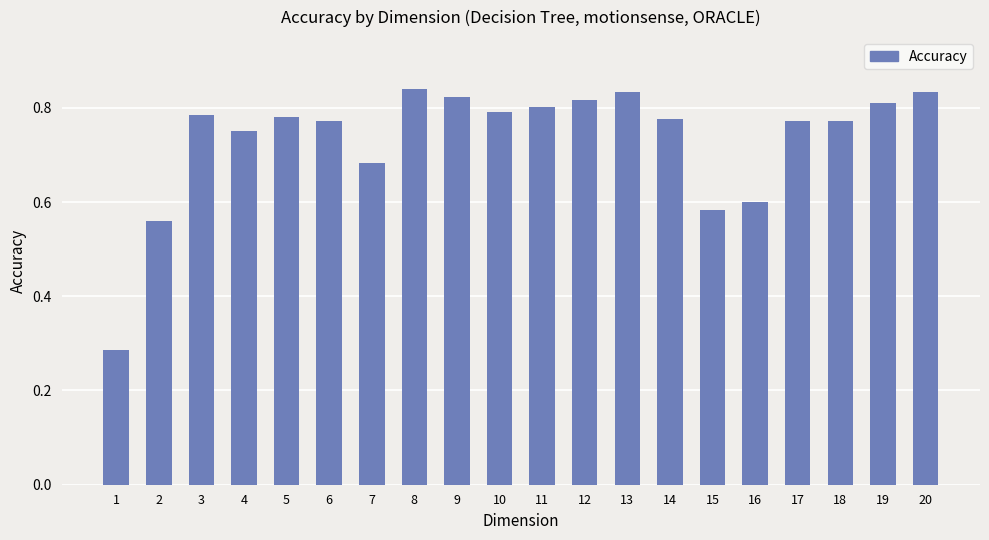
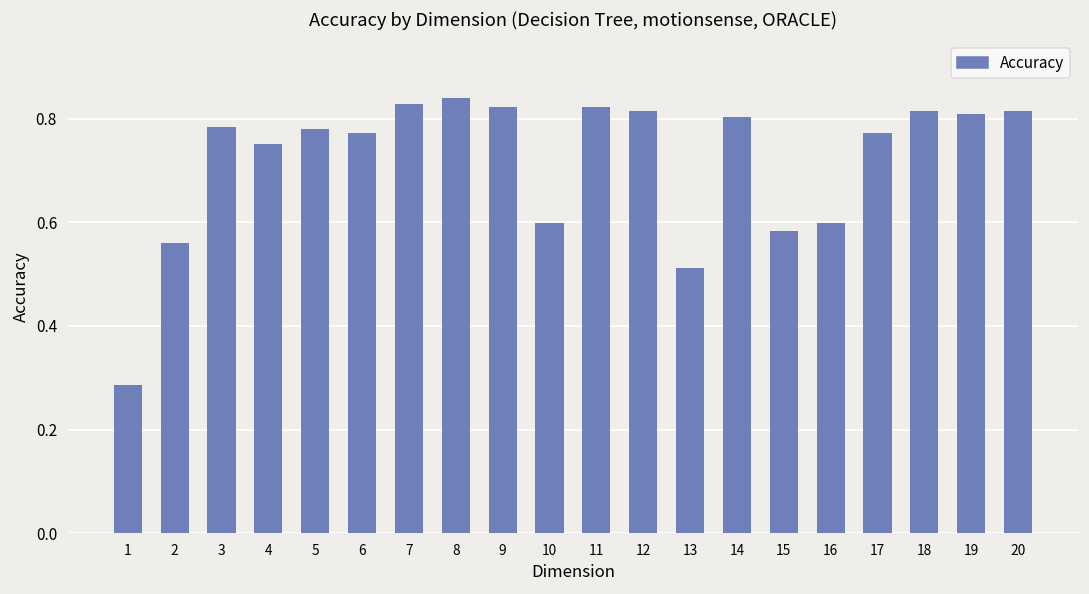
  {
    "1": 0.29,
    "2": 0.56,
    "3": 0.78,
    "4": 0.75,
    "5": 0.78,
    "6": 0.77,
-   "7": 0.68,
+   "7": 0.83,
    "8": 0.84,
    "9": 0.82,
-   "10": 0.79,
-   "11": 0.80,
+   "10": 0.60,
+   "11": 0.82,
    "12": 0.82,
-   "13": 0.83,
-   "14": 0.78,
+   "13": 0.51,
+   "14": 0.80,
    "15": 0.58,
    "16": 0.60,
    "17": 0.77,
-   "18": 0.77,
+   "18": 0.82,
    "19": 0.81,
-   "20": 0.83
+   "20": 0.82
  }
